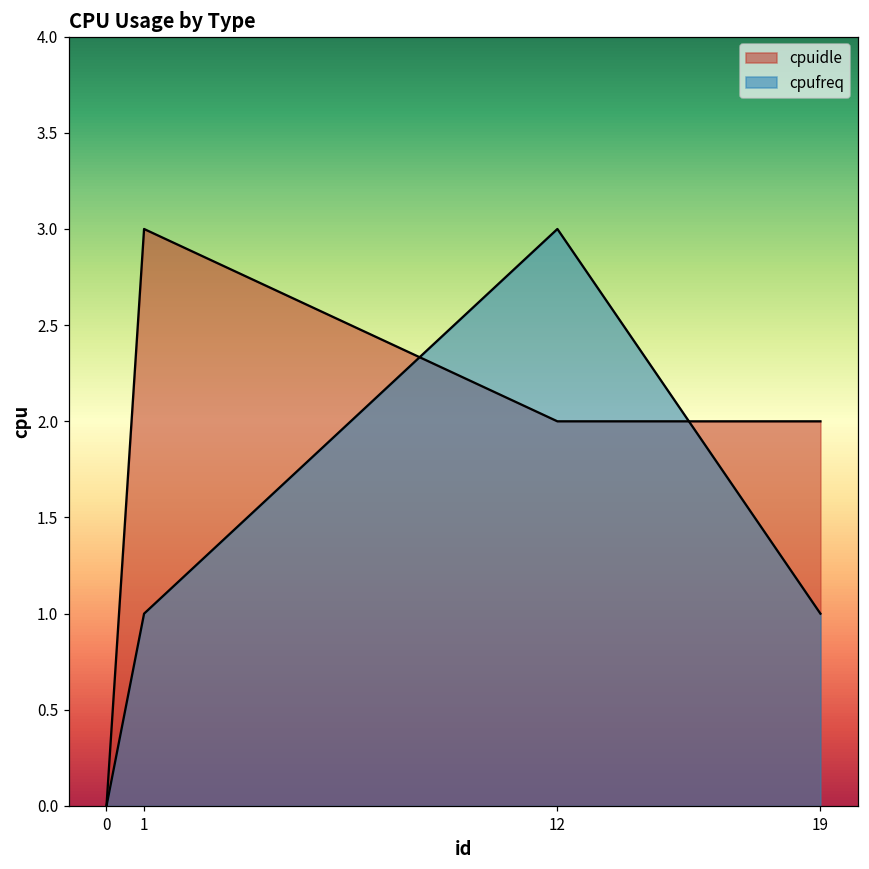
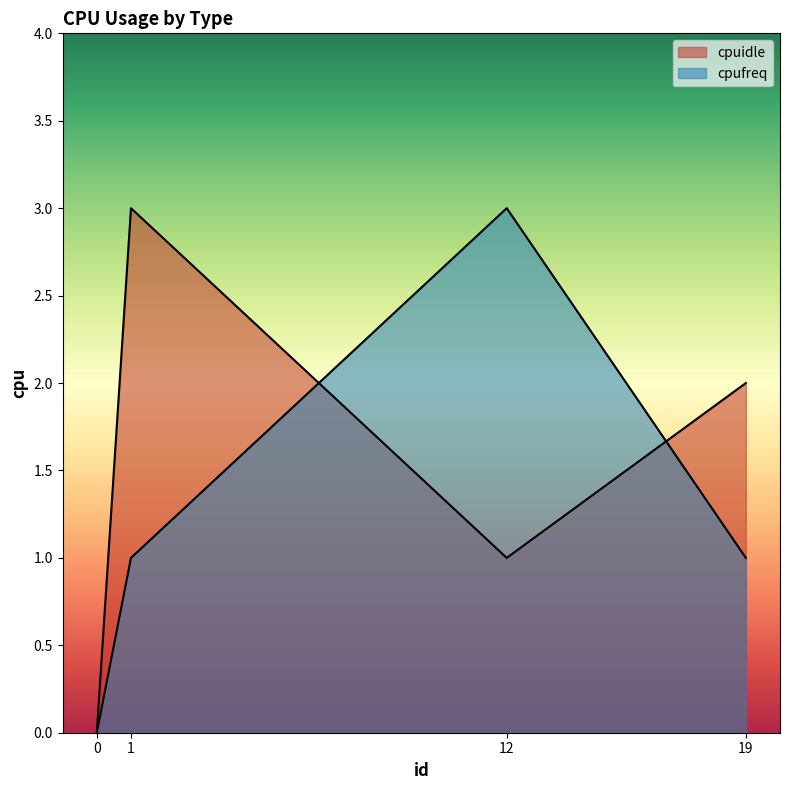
  {
    "cpuidle": {
      "1": 3,
-     "12": 2,
+     "12": 1,
      "19": 2
    },
    "cpufreq": {
      "1": 1,
      "12": 3,
      "19": 1
    }
  }
